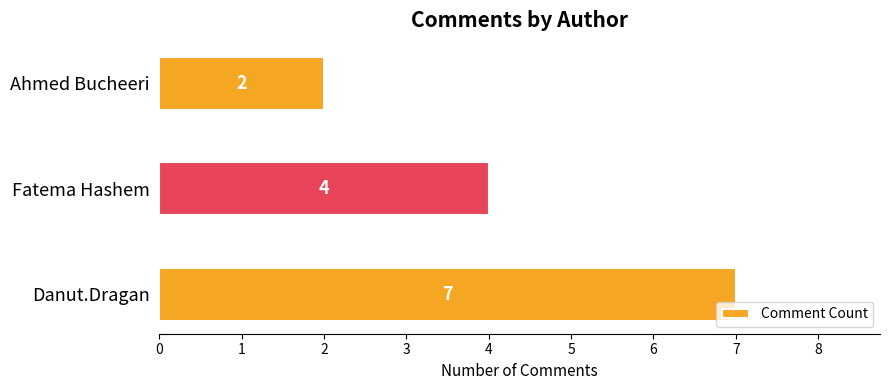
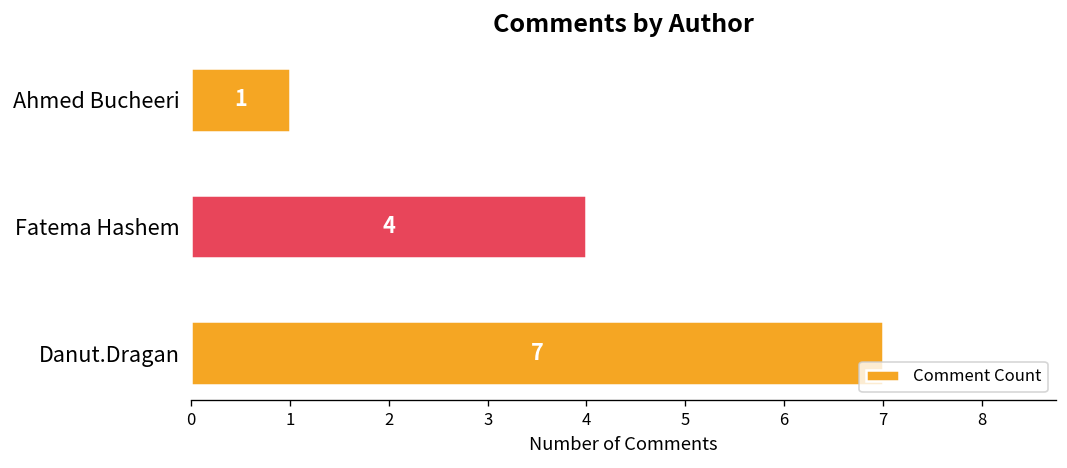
  {
-   "Ahmed Bucheeri": 2,
+   "Ahmed Bucheeri": 1,
    "Fatema Hashem": 4,
    "Danut.Dragan": 7
  }
